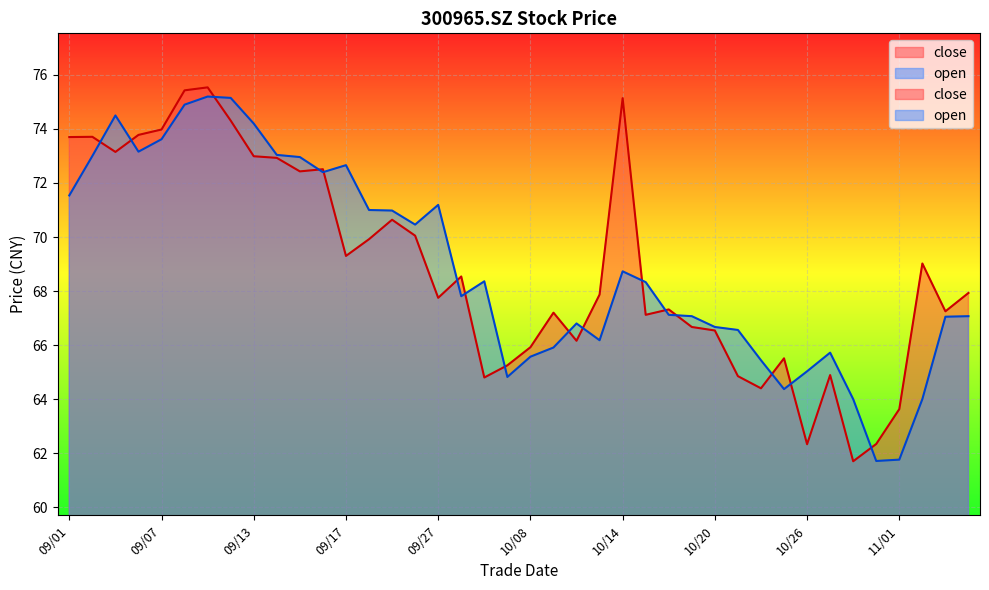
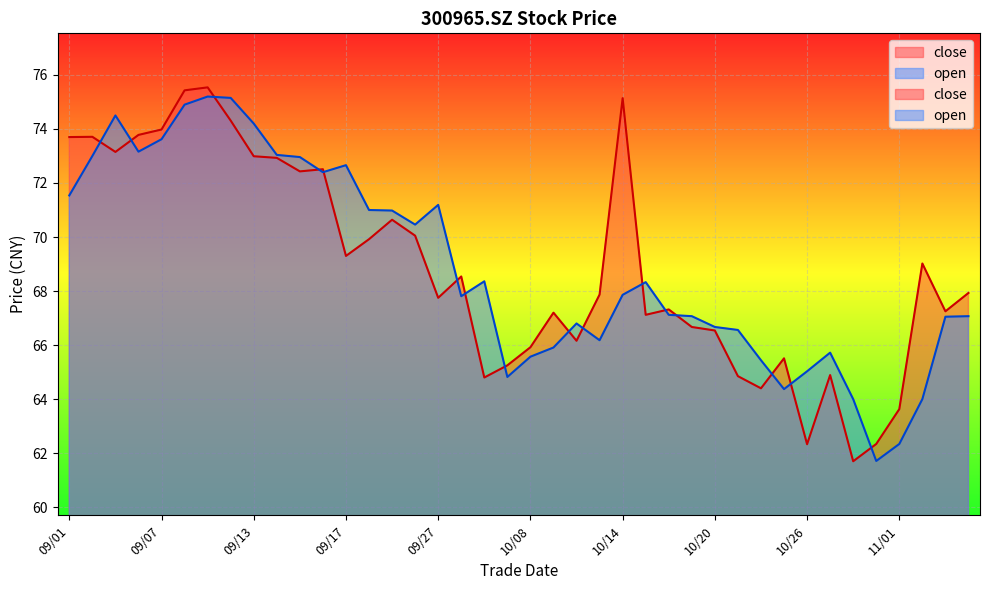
  {
    "close": {
      "09/01": 73.7,
      "09/07": 74.0,
      "09/13": 73.0,
      "09/17": 69.3,
      "09/27": 67.8,
      "10/08": 65.9,
      "10/14": 75.1,
      "10/20": 66.5,
      "10/26": 62.3,
      "11/01": 63.6
    },
    "open": {
      "09/01": 71.5,
      "09/07": 73.6,
      "09/13": 74.2,
      "09/17": 72.7,
      "09/27": 71.2,
      "10/08": 65.6,
-     "10/14": 68.7,
+     "10/14": 67.9,
      "10/20": 66.7,
      "10/26": 65.0,
-     "11/01": 61.8
+     "11/01": 62.3
    }
  }
